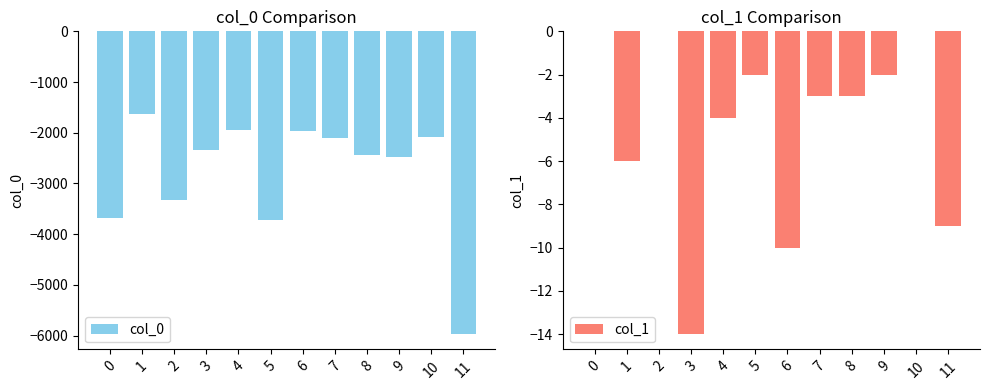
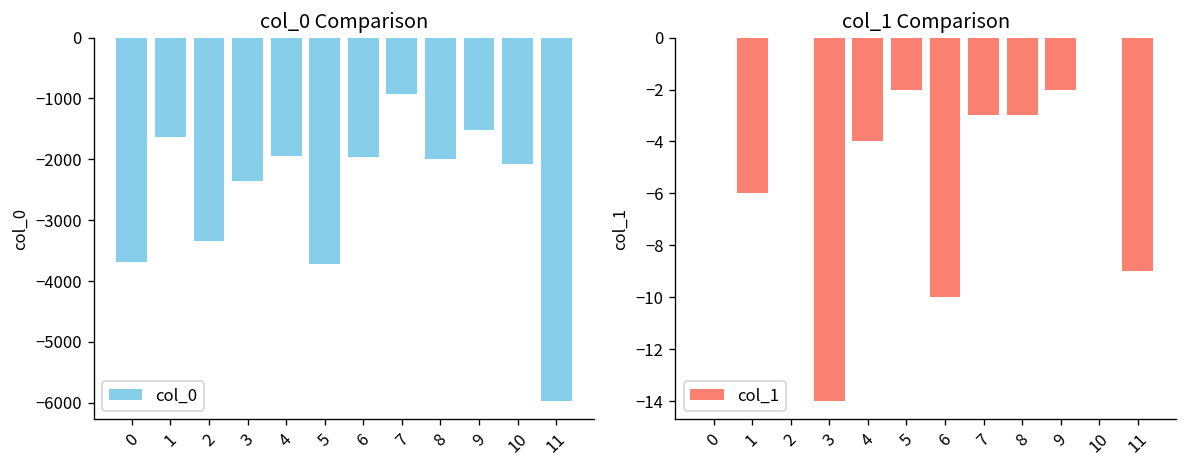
  {
    "col_0 Comparison": {
      "0": -3700,
      "1": -1600,
      "2": -3300,
      "3": -2300,
      "4": -1900,
      "5": -3700,
      "6": -2000,
-     "7": -2100,
-     "8": -2400,
-     "9": -2500,
+     "7": -900,
+     "8": -2000,
+     "9": -1500,
      "10": -2100,
      "11": -6000
    },
    "col_1 Comparison": {
      "0": 0.0,
      "1": -6.0,
      "2": 0.0,
      "3": -14.0,
      "4": -4.0,
      "5": -2.0,
      "6": -10.0,
      "7": -3.0,
      "8": -3.0,
      "9": -2.0,
      "10": 0.0,
      "11": -9.0
    }
  }
